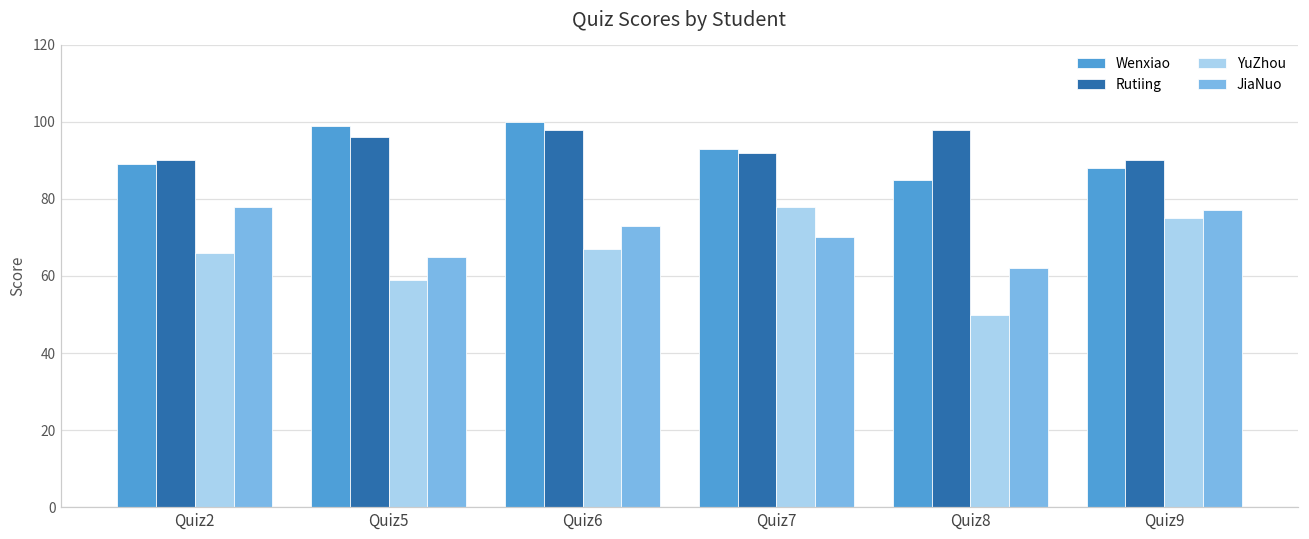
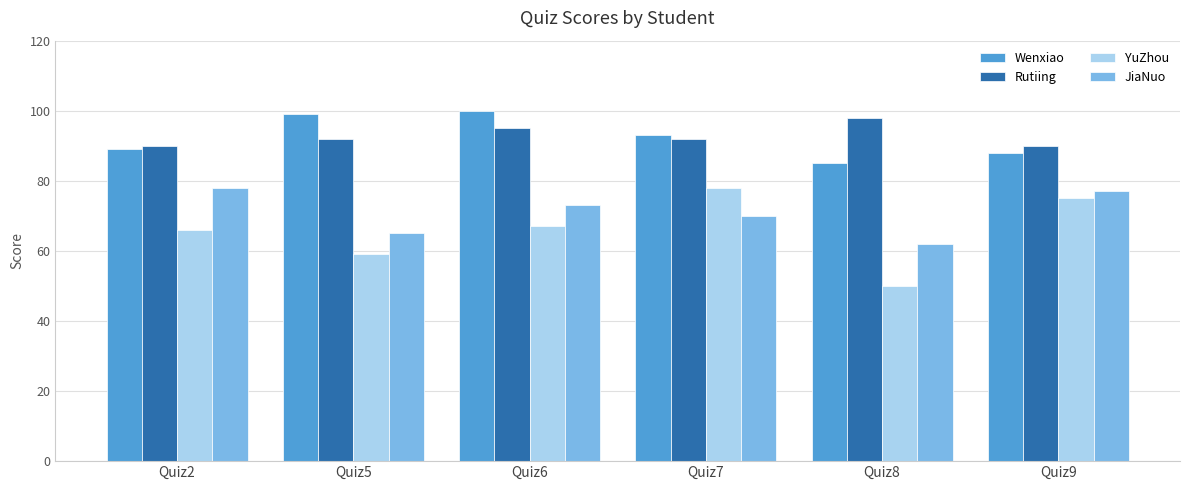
  {
    "Rutiing": {
      "Quiz2": 90,
-     "Quiz5": 96,
-     "Quiz6": 98,
+     "Quiz5": 92,
+     "Quiz6": 95,
      "Quiz7": 92,
      "Quiz8": 98,
      "Quiz9": 90
    }
  }
